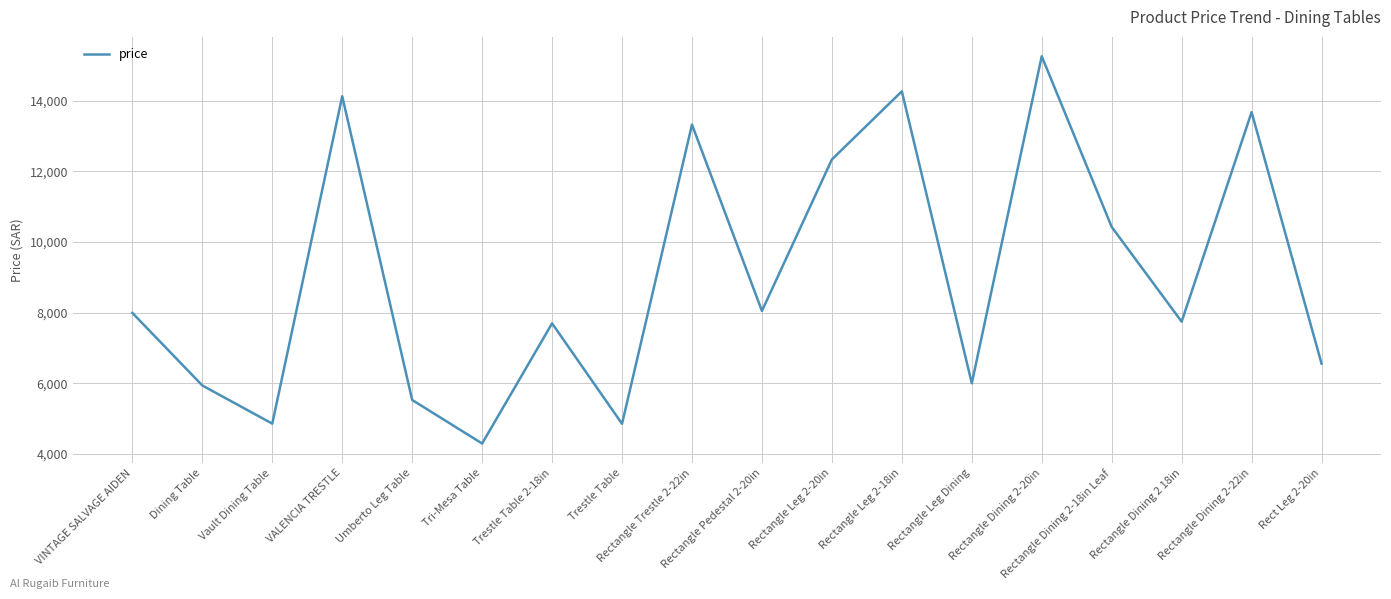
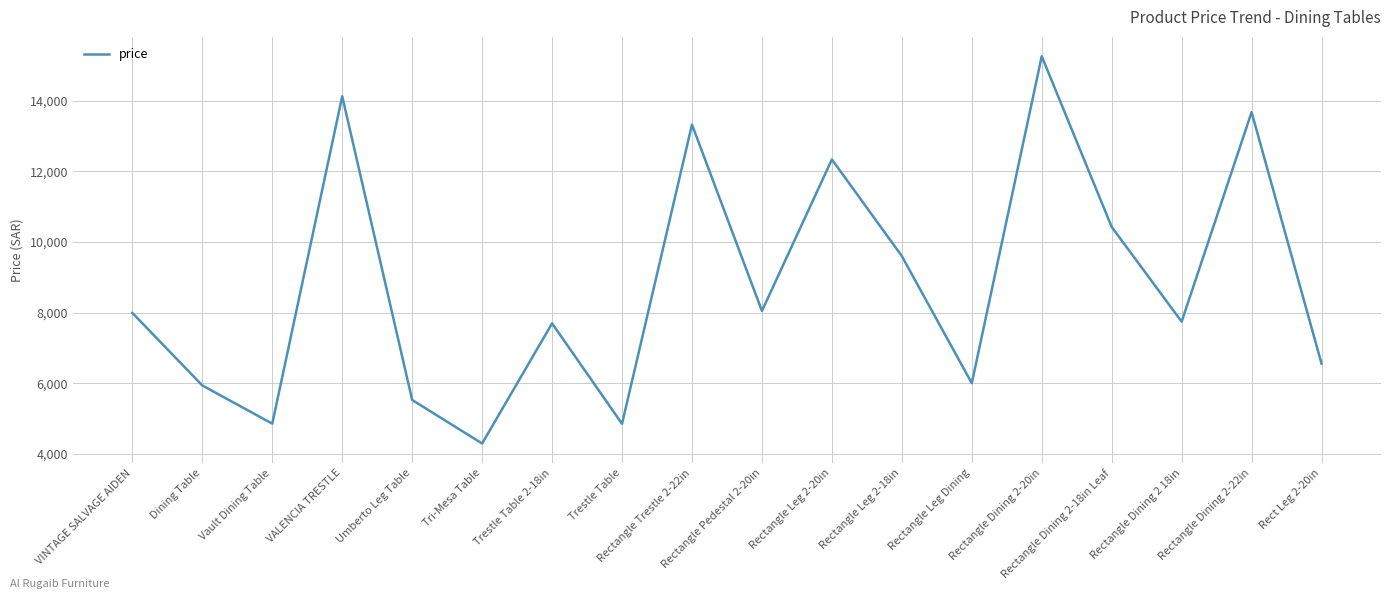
  {
    "VINTAGE SALVAGE AIDEN": "8,000",
    "Dining Table": "5,900",
    "Vault Dining Table": "4,900",
    "VALENCIA TRESTLE": "14,100",
    "Umberto Leg Table": "5,500",
    "Tri-Mesa Table": "4,300",
    "Trestle Table 2-18in": "7,700",
    "Trestle Table": "4,800",
    "Rectangle Trestle 2-22in": "13,300",
    "Rectangle Pedestal 2-20in": "8,000",
    "Rectangle Leg 2-20in": "12,300",
-   "Rectangle Leg 2-18in": "14,300",
+   "Rectangle Leg 2-18in": "9,600",
    "Rectangle Leg Dining": "6,000",
    "Rectangle Dining 2-20in": "15,300",
    "Rectangle Dining 2-18in Leaf": "10,400",
    "Rectangle Dining 2 18in": "7,700",
    "Rectangle Dining 2-22in": "13,700",
    "Rect Leg 2-20in": "6,600"
  }
